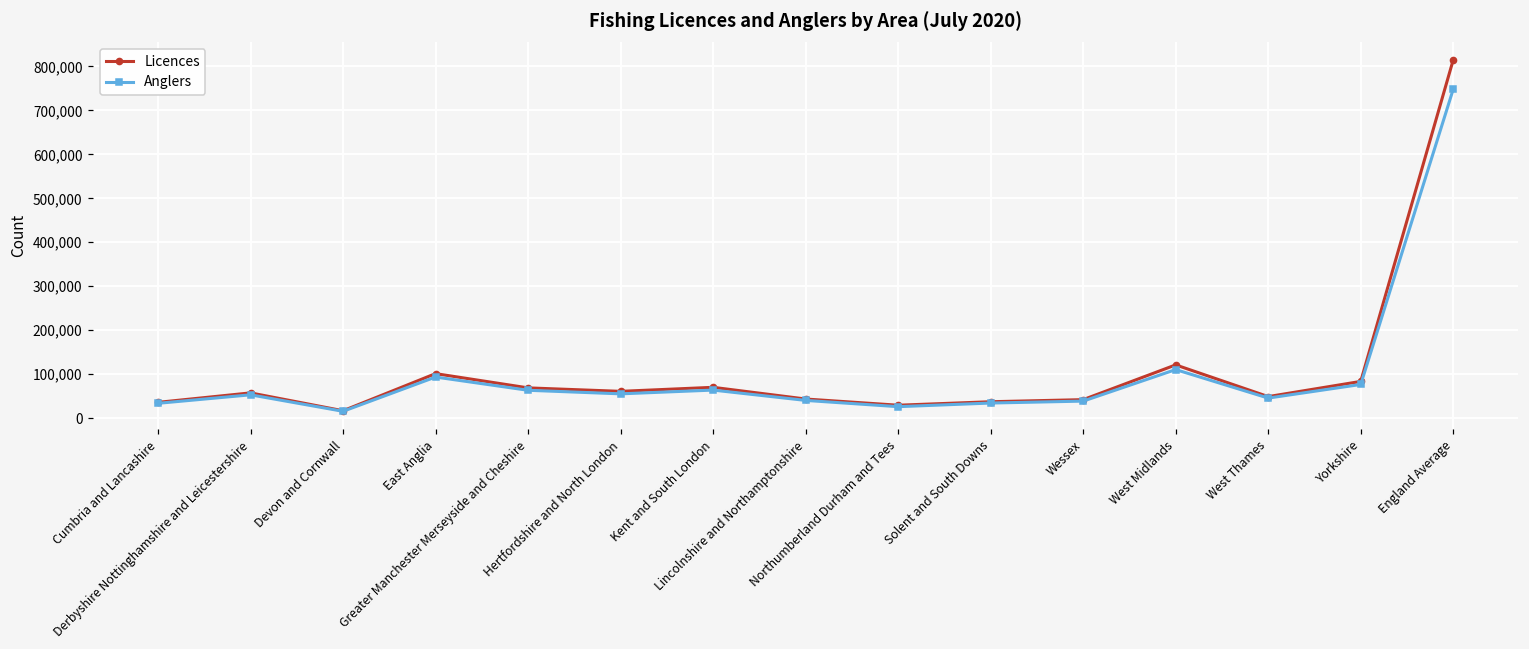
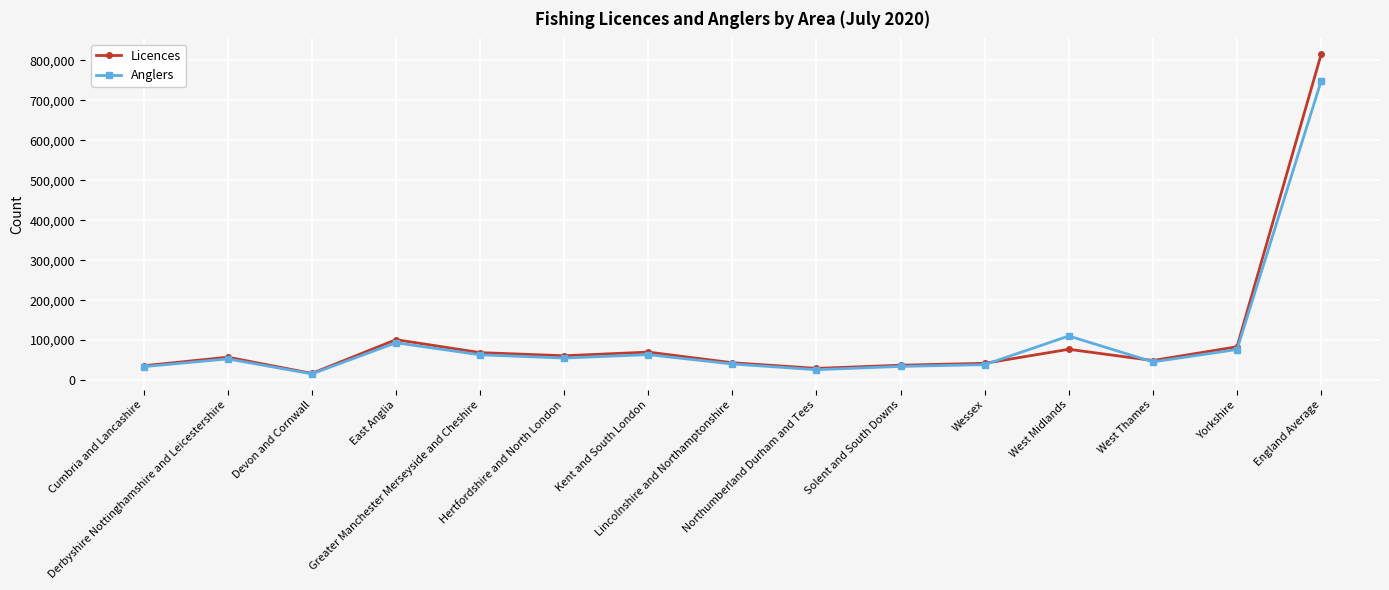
  {
    "Licences": {
      "East Anglia": "100,000",
-     "West Midlands": "120,000",
+     "West Midlands": "80,000",
      "Yorkshire": "80,000",
      "England Average": "820,000"
    },
    "Anglers": {
      "East Anglia": "90,000",
      "West Midlands": "110,000",
      "Yorkshire": "80,000",
      "England Average": "750,000"
    }
  }
